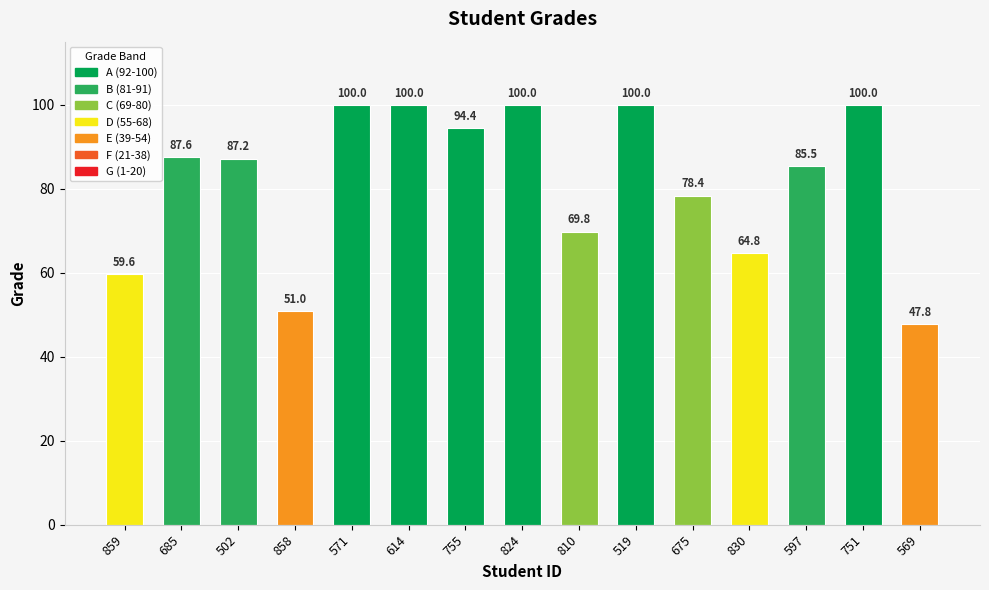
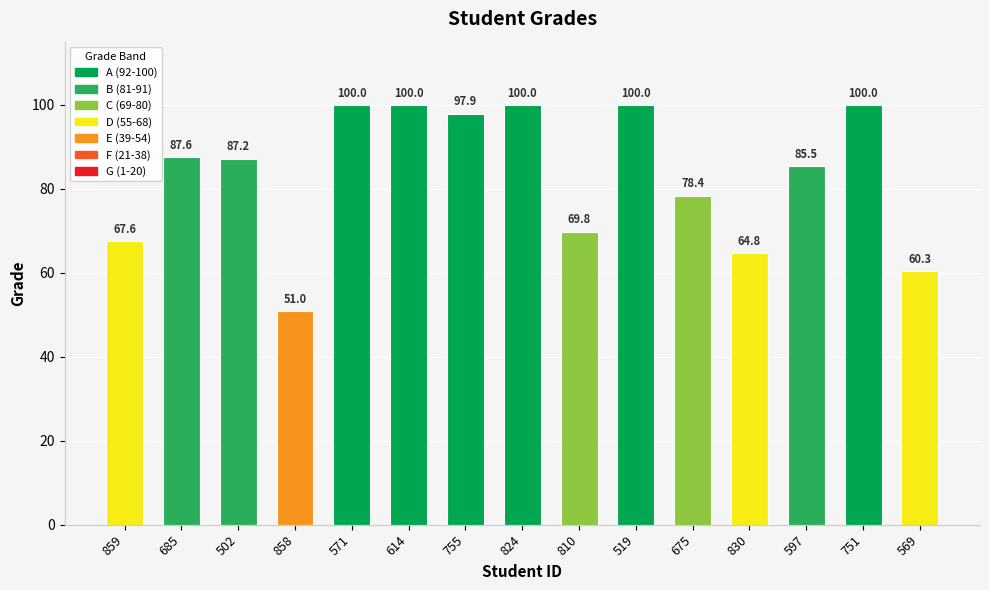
  {
-   "859": 59.6,
+   "859": 67.6,
    "685": 87.6,
    "502": 87.2,
    "858": 51.0,
    "571": 100.0,
    "614": 100.0,
-   "755": 94.4,
+   "755": 97.9,
    "824": 100.0,
    "810": 69.8,
    "519": 100.0,
    "675": 78.4,
    "830": 64.8,
    "597": 85.5,
    "751": 100.0,
-   "569": 47.8
+   "569": 60.3
  }
